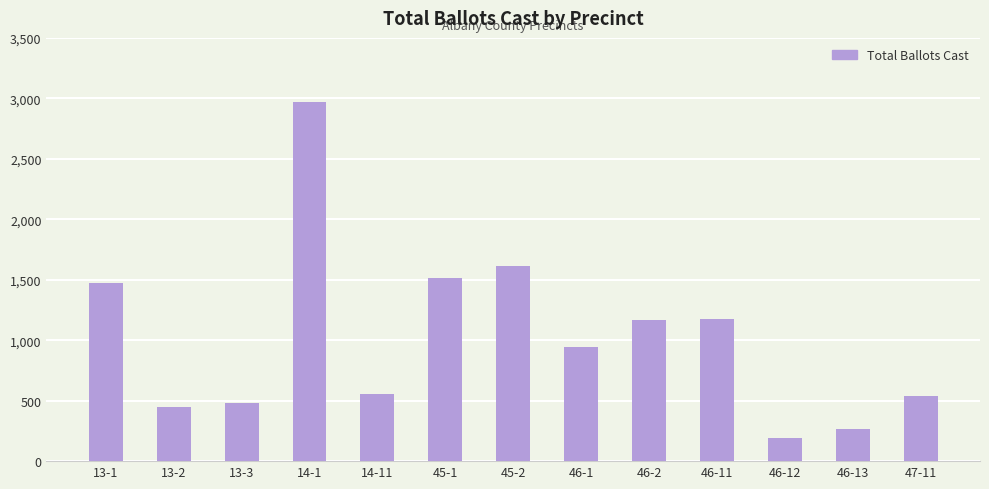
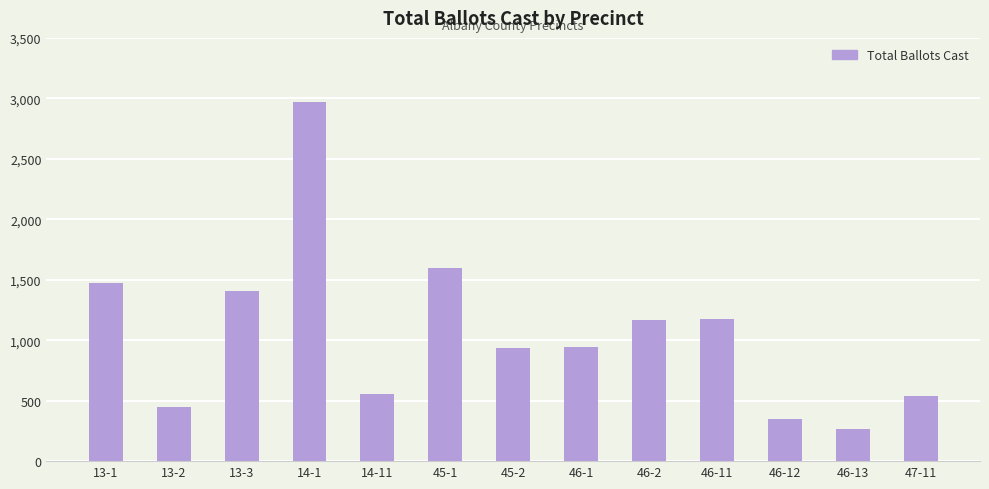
  {
    "13-1": "1,480",
    "13-2": "450",
-   "13-3": "480",
+   "13-3": "1,410",
    "14-1": "2,970",
    "14-11": "560",
-   "45-1": "1,520",
-   "45-2": "1,620",
+   "45-1": "1,590",
+   "45-2": "940",
    "46-1": "950",
    "46-2": "1,170",
    "46-11": "1,170",
-   "46-12": "190",
+   "46-12": "350",
    "46-13": "270",
    "47-11": "540"
  }
